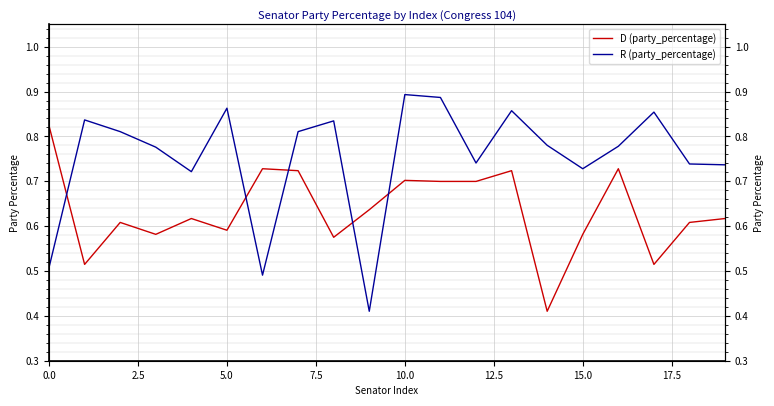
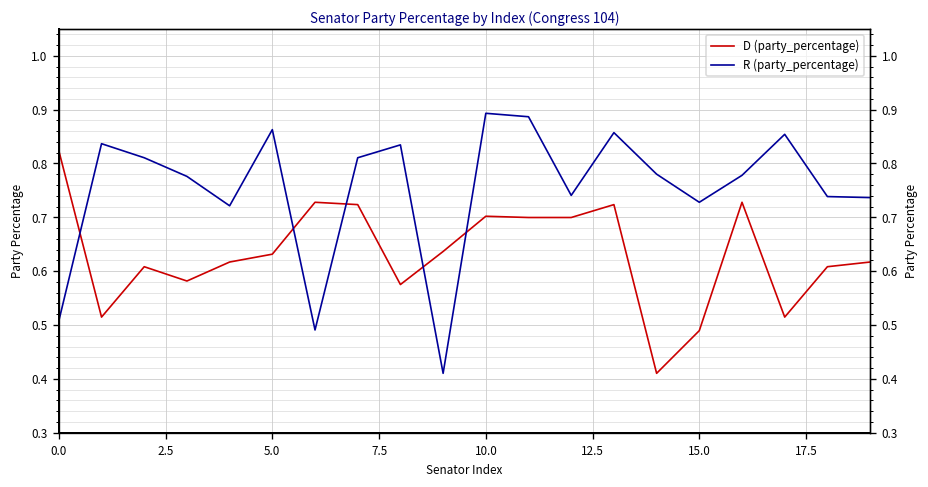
  {
    "D (party_percentage)": {
      "0.0": 0.82,
-     "5.0": 0.59,
+     "5.0": 0.63,
      "10.0": 0.70,
-     "15.0": 0.58
+     "15.0": 0.49
    },
    "R (party_percentage)": {
      "0.0": 0.51,
      "5.0": 0.86,
      "10.0": 0.89,
      "15.0": 0.73
    }
  }
